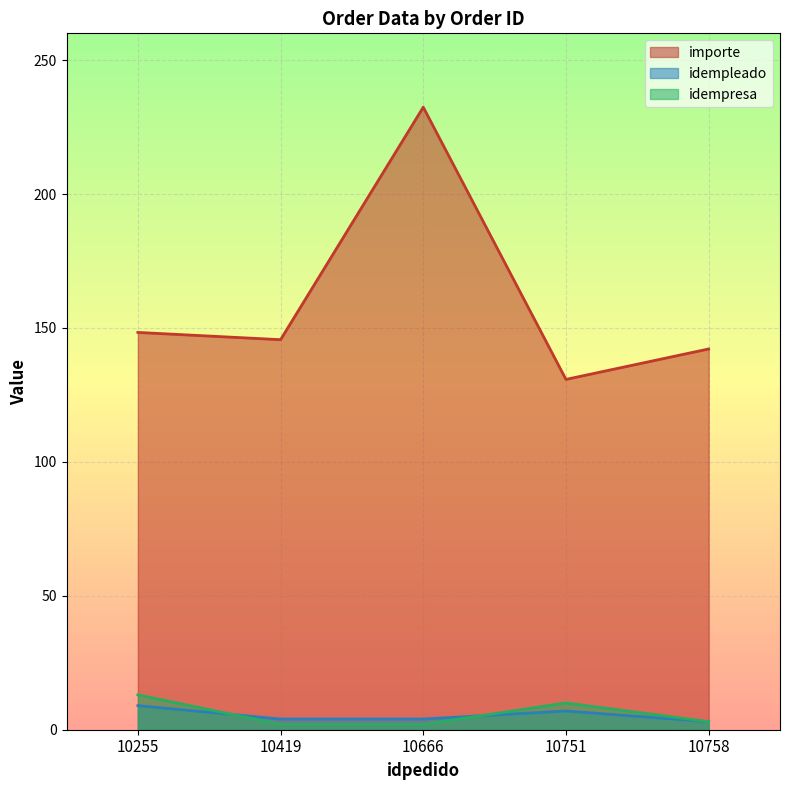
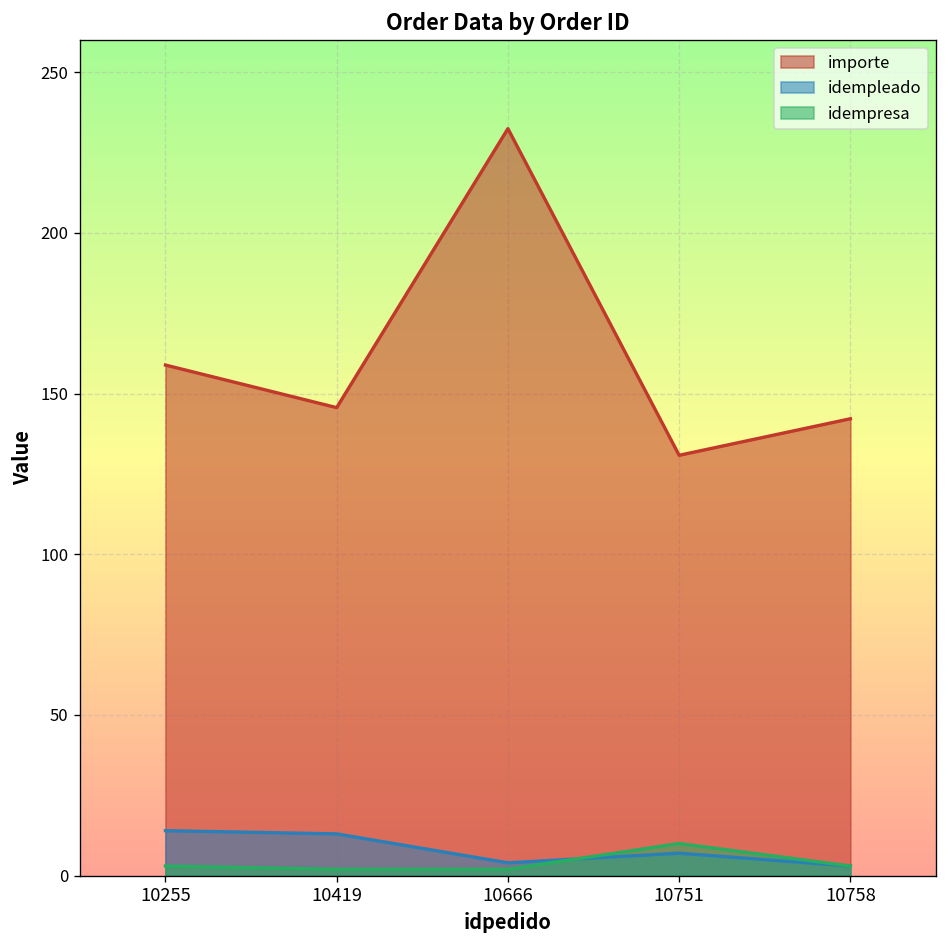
  {
    "importe": {
-     "10255": 148,
+     "10255": 159,
      "10419": 146,
      "10666": 232,
      "10751": 131,
      "10758": 142
    },
    "idempleado": {
-     "10255": 9,
-     "10419": 4,
+     "10255": 14,
+     "10419": 13,
      "10666": 4,
      "10751": 7
    },
    "idempresa": {
-     "10255": 13,
+     "10255": 3,
      "10419": 2,
      "10666": 2,
      "10751": 10
    }
  }
